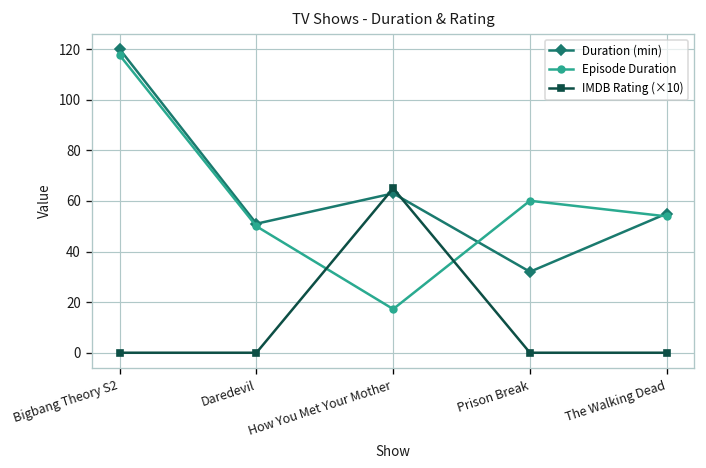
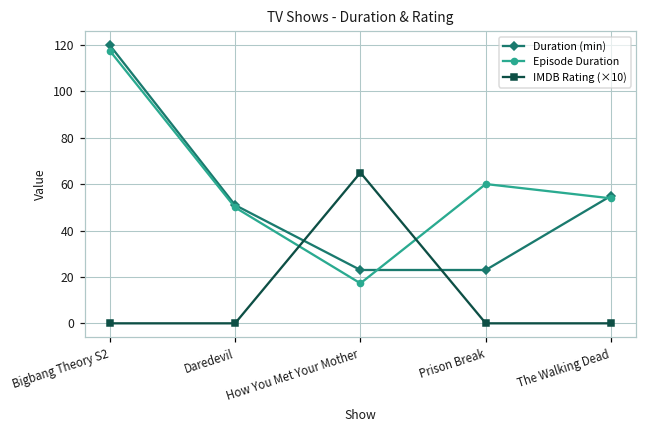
  {
    "Duration (min)": {
      "Bigbang Theory S2": 120,
-     "How You Met Your Mother": 63,
-     "Prison Break": 32
+     "How You Met Your Mother": 23,
+     "Prison Break": 23
    },
    "Episode Duration": {
      "Bigbang Theory S2": 118,
      "How You Met Your Mother": 17,
      "Prison Break": 60
    },
    "IMDB Rating (×10)": {
      "Bigbang Theory S2": 0,
      "Daredevil": 0,
      "How You Met Your Mother": 65,
      "Prison Break": 0,
      "The Walking Dead": 0
    }
  }
